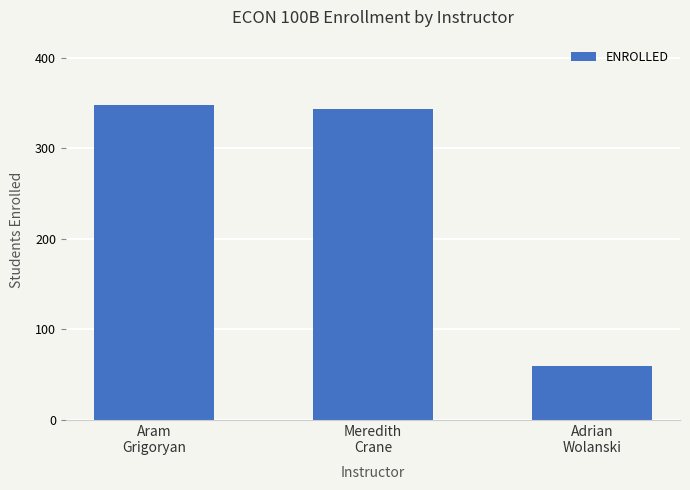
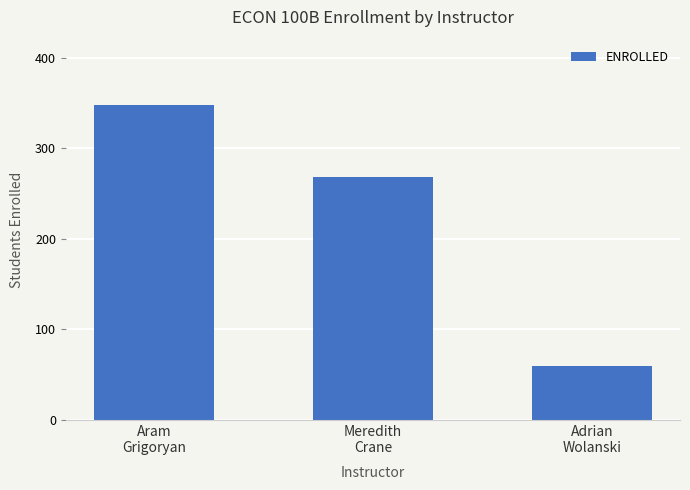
  {
    "Aram Grigoryan": 350,
-   "Meredith Crane": 340,
+   "Meredith Crane": 270,
    "Adrian Wolanski": 60
  }
